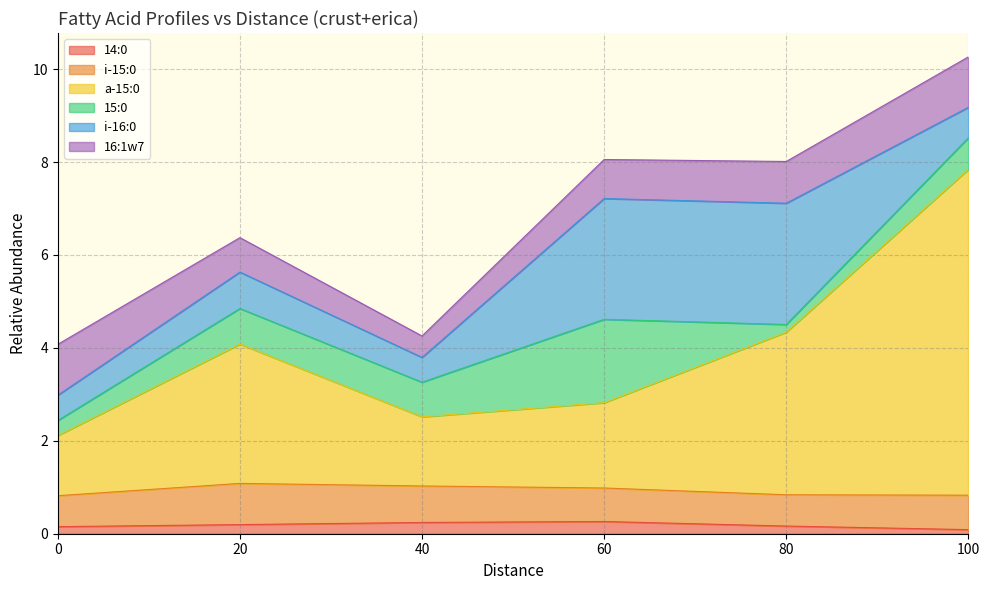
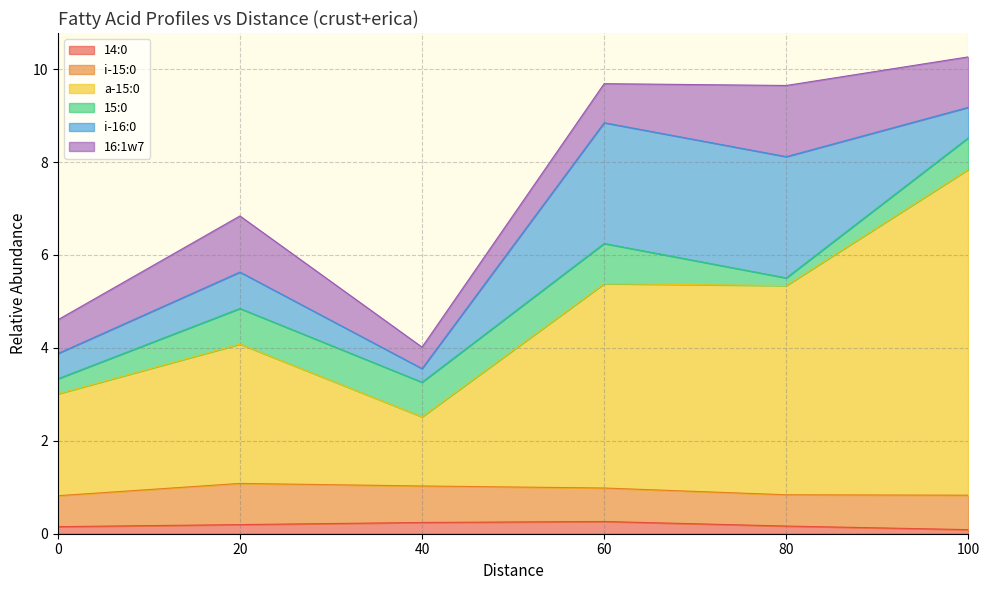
  {
    "a-15:0": {
-     "0": 1.3,
+     "0": 2.2,
      "20": 3.0,
      "40": 1.5,
-     "60": 1.8,
-     "80": 3.5,
+     "60": 4.4,
+     "80": 4.5,
      "100": 7.0
    },
    "15:0": {
      "0": 0.3,
      "20": 0.8,
      "40": 0.7,
-     "60": 1.8,
+     "60": 0.9,
      "80": 0.2,
      "100": 0.7
    },
    "i-16:0": {
      "0": 0.5,
      "20": 0.8,
-     "40": 0.5,
+     "40": 0.3,
      "60": 2.6,
      "80": 2.6,
      "100": 0.7
    },
    "16:1w7": {
-     "0": 1.1,
-     "20": 0.7,
+     "0": 0.7,
+     "20": 1.2,
      "40": 0.5,
      "60": 0.8,
-     "80": 0.9,
+     "80": 1.5,
      "100": 1.1
    }
  }
